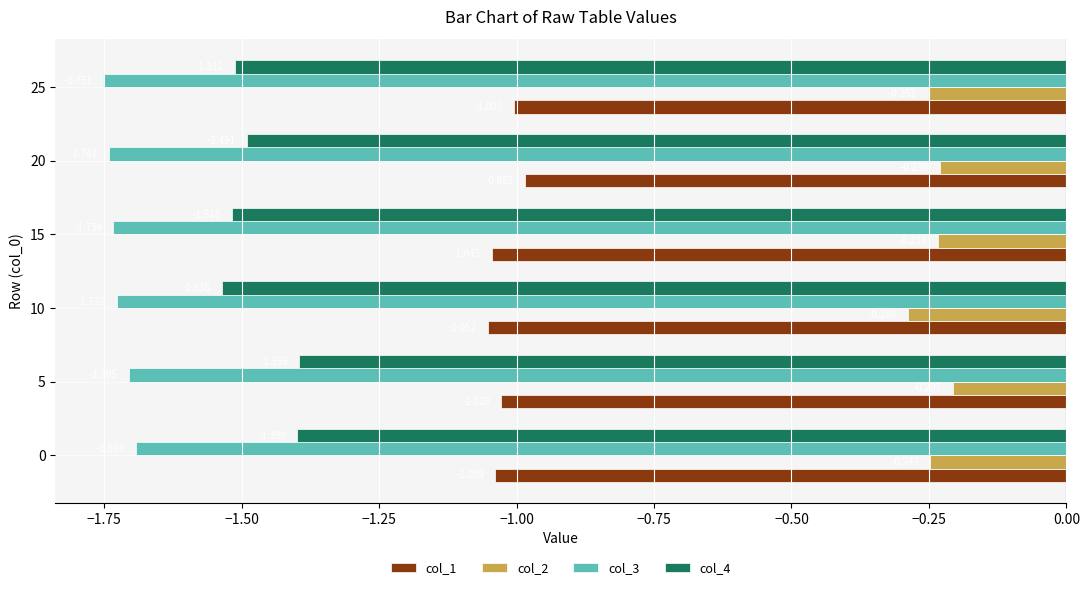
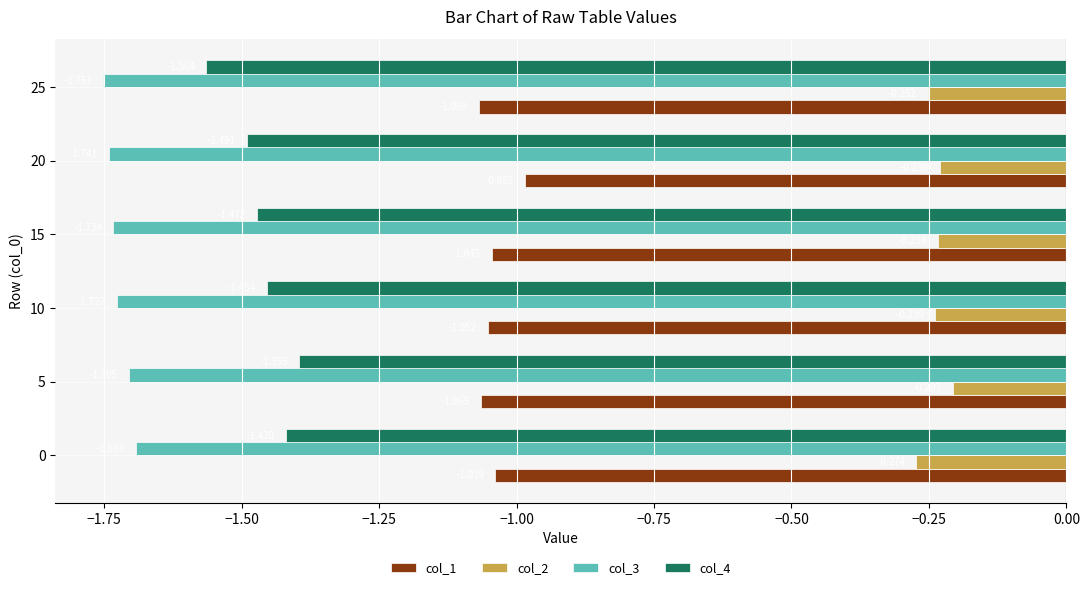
  {
    "col_1": {
-     "25": -1.01,
+     "25": -1.07,
      "20": -0.99,
      "15": -1.04,
      "10": -1.05,
-     "5": -1.03,
+     "5": -1.07,
      "0": -1.04
    },
    "col_2": {
      "25": -0.25,
      "20": -0.23,
      "15": -0.23,
-     "10": -0.29,
+     "10": -0.24,
      "5": -0.21,
-     "0": -0.25
+     "0": -0.27
    },
    "col_3": {
      "25": -1.75,
      "20": -1.74,
      "15": -1.73,
      "10": -1.73,
      "5": -1.70,
      "0": -1.69
    },
    "col_4": {
-     "25": -1.51,
+     "25": -1.56,
      "20": -1.49,
-     "15": -1.52,
-     "10": -1.54,
+     "15": -1.47,
+     "10": -1.45,
      "5": -1.39,
-     "0": -1.40
+     "0": -1.42
    }
  }
